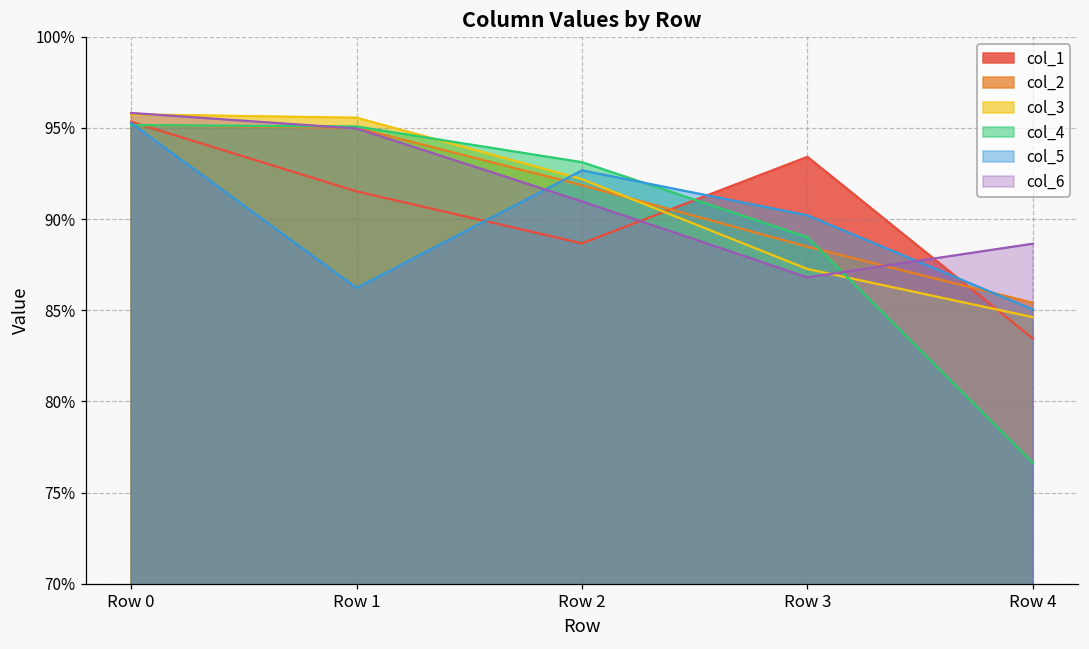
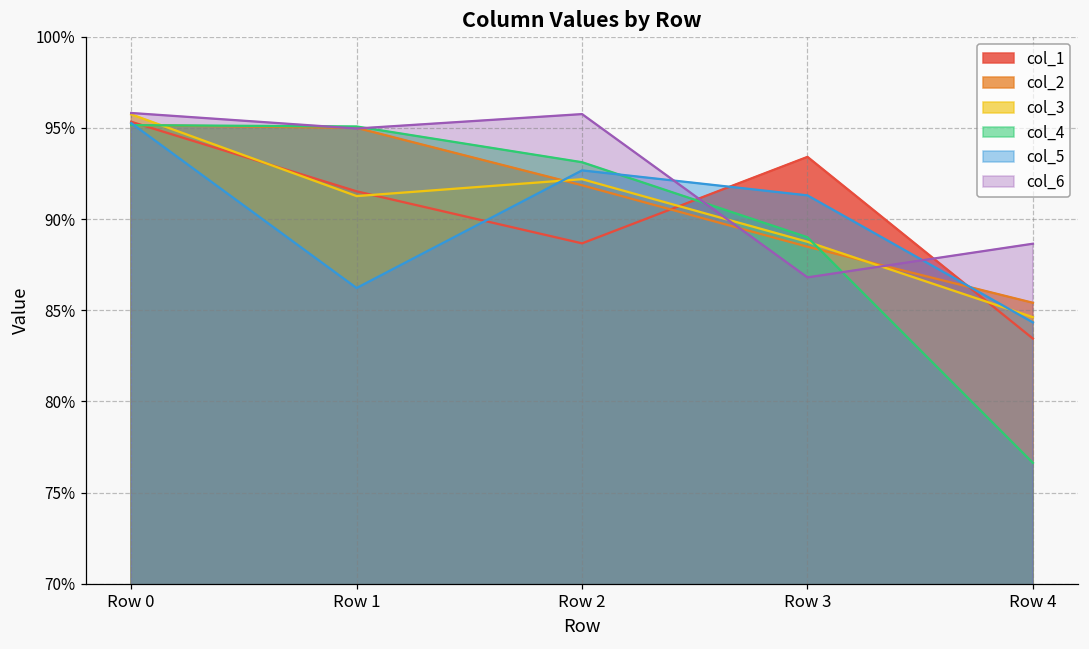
  {
    "col_3": {
-     "Row 1": "95.6%",
+     "Row 1": "91.3%",
      "Row 2": "92.2%",
-     "Row 3": "87.3%",
+     "Row 3": "88.8%",
      "Row 4": "84.6%"
    },
    "col_4": {
      "Row 2": "93.1%",
      "Row 3": "89.0%",
      "Row 4": "76.6%"
    },
    "col_5": {
      "Row 1": "86.2%",
      "Row 2": "92.7%",
-     "Row 3": "90.2%",
-     "Row 4": "85.0%"
+     "Row 3": "91.3%",
+     "Row 4": "84.3%"
    },
    "col_6": {
-     "Row 2": "91.0%",
+     "Row 2": "95.8%",
      "Row 3": "86.8%",
      "Row 4": "88.6%"
    }
  }
